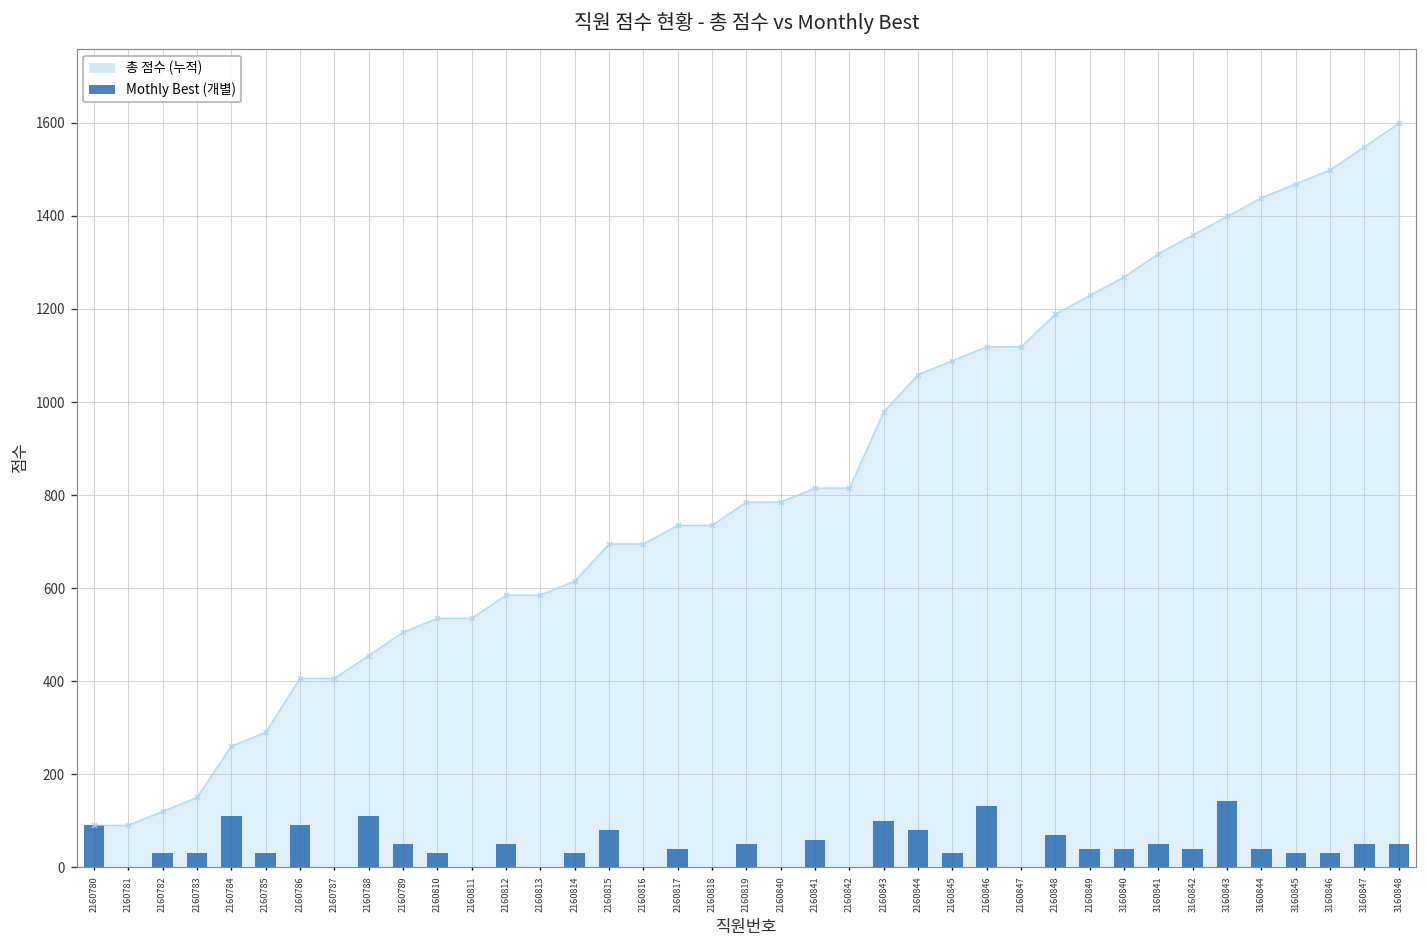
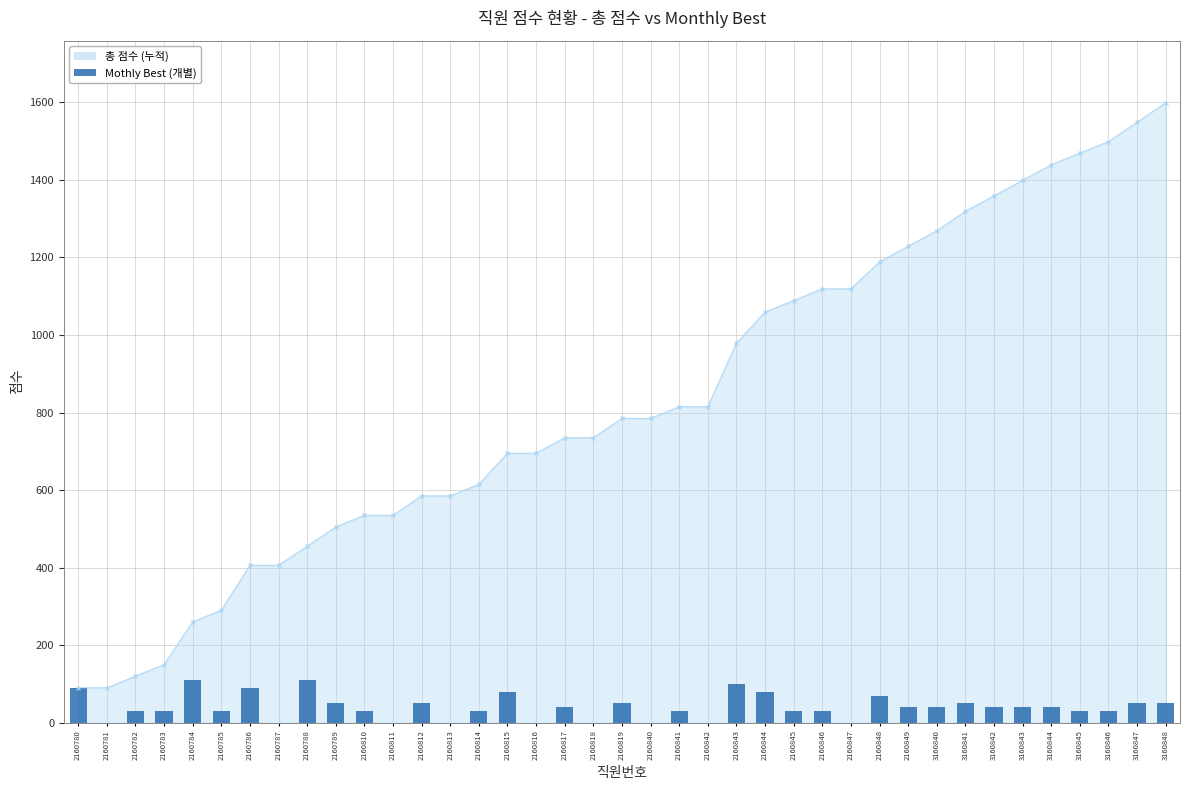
  {
    "총 점수 (누적)": {
      "2160780": 90,
      "2160781": 90,
      "2160782": 120,
      "2160783": 150,
      "2160784": 260,
      "2160785": 290,
      "2160786": 410,
      "2160787": 410,
      "2160788": 460,
      "2160789": 510,
      "2160810": 540,
      "2160811": 540,
      "2160812": 590,
      "2160813": 590,
      "2160814": 620,
      "2160815": 700,
      "2160816": 700,
      "2160817": 740,
      "2160818": 740,
      "2160819": 790,
      "2160840": 790,
      "2160841": 820,
      "2160842": 820,
      "2160843": 980,
      "2160844": 1060,
      "2160845": 1090,
      "2160846": 1120,
      "2160847": 1120,
      "2160848": 1190,
      "2160849": 1230,
      "3160840": 1270,
      "3160841": 1320,
      "3160842": 1360,
      "3160843": 1400,
      "3160844": 1440,
      "3160845": 1470,
      "3160846": 1500,
      "3160847": 1550,
      "3160848": 1600
    },
    "Mothly Best (개별)": {
      "2160780": 90,
      "2160781": 0,
      "2160782": 30,
      "2160783": 30,
      "2160784": 110,
      "2160785": 30,
      "2160786": 90,
      "2160787": 0,
      "2160788": 110,
      "2160789": 50,
      "2160810": 30,
      "2160811": 0,
      "2160812": 50,
      "2160813": 0,
      "2160814": 30,
      "2160815": 80,
      "2160816": 0,
      "2160817": 40,
      "2160818": 0,
      "2160819": 50,
      "2160840": 0,
-     "2160841": 60,
+     "2160841": 30,
      "2160842": 0,
      "2160843": 100,
      "2160844": 80,
      "2160845": 30,
-     "2160846": 130,
+     "2160846": 30,
      "2160847": 0,
      "2160848": 70,
      "2160849": 40,
      "3160840": 40,
      "3160841": 50,
      "3160842": 40,
-     "3160843": 140,
+     "3160843": 40,
      "3160844": 40,
      "3160845": 30,
      "3160846": 30,
      "3160847": 50,
      "3160848": 50
    }
  }
